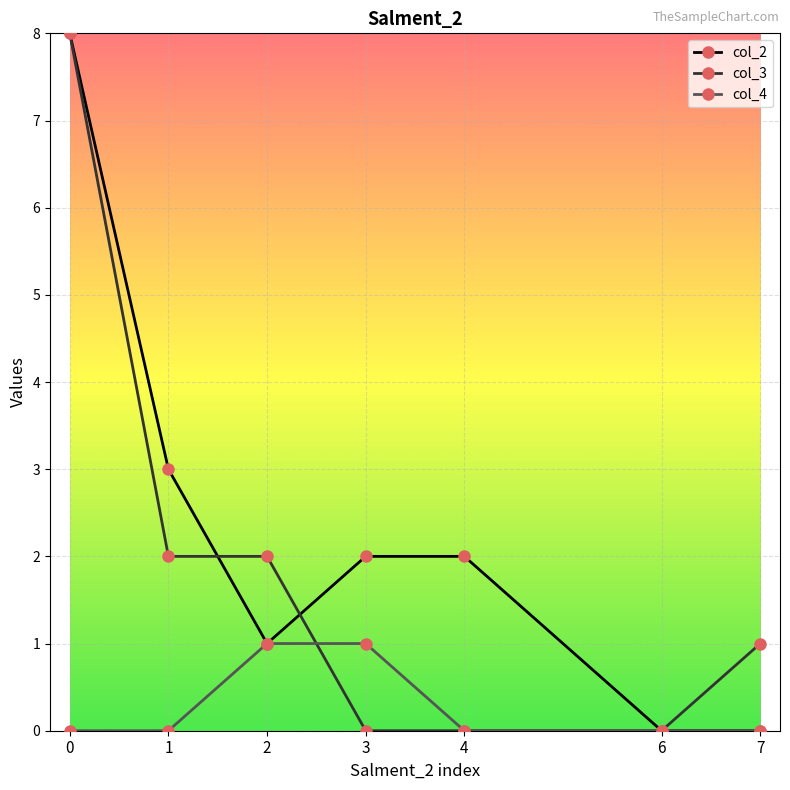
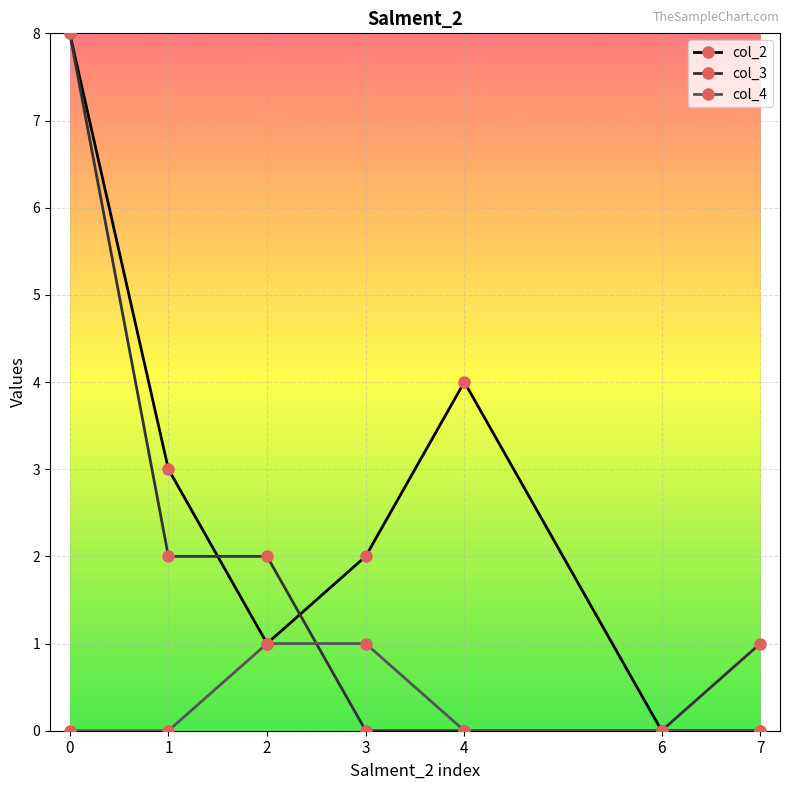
  {
    "col_2": {
      "1": 3,
      "3": 2,
-     "4": 2
+     "4": 4
    }
  }
